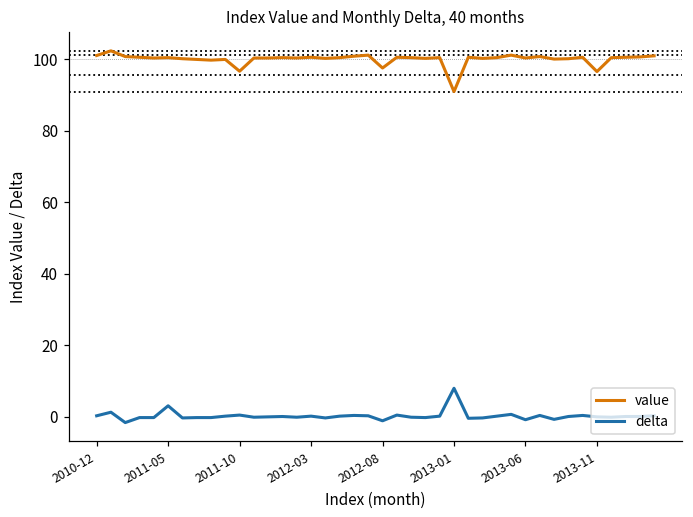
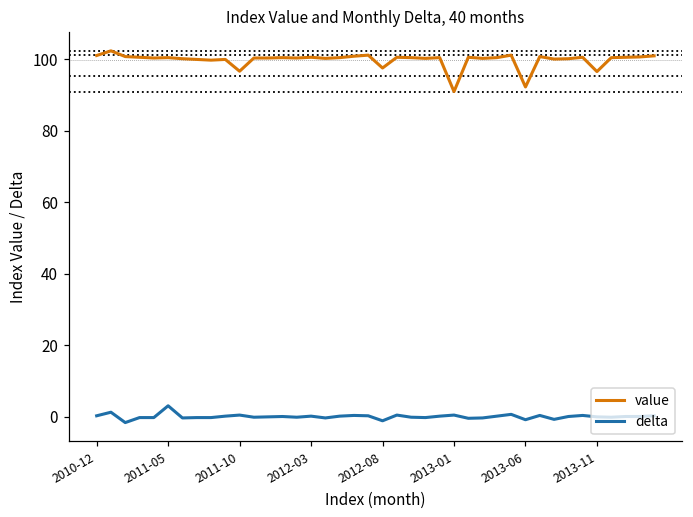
  {
    "value": {
      "2010-12": 101,
      "2011-05": 101,
      "2011-10": 97,
      "2012-03": 101,
      "2012-08": 98,
      "2013-01": 91,
-     "2013-06": 100,
+     "2013-06": 92,
      "2013-11": 97
    },
    "delta": {
      "2010-12": 0,
      "2011-05": 3,
      "2011-10": 1,
      "2012-03": 0,
      "2012-08": -1,
-     "2013-01": 8,
+     "2013-01": 1,
      "2013-06": -1
    }
  }
